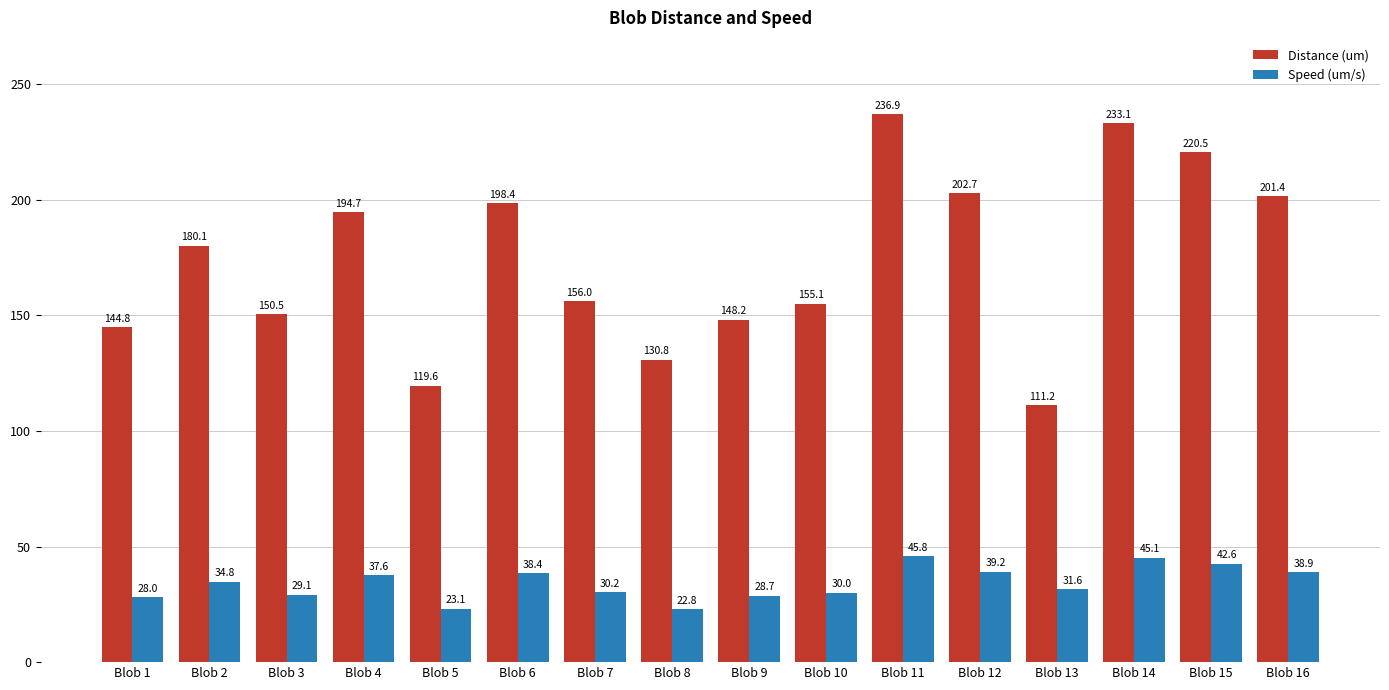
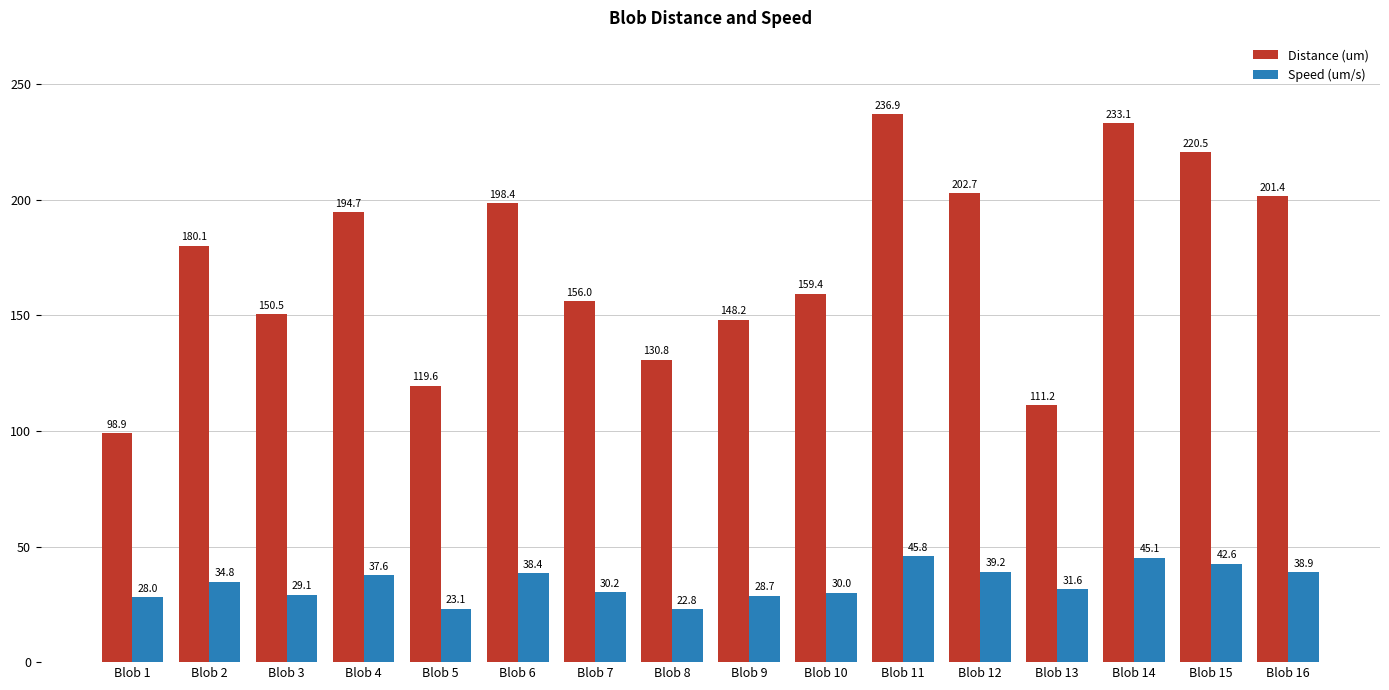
  {
    "Distance (um)": {
-     "Blob 1": 144.8,
+     "Blob 1": 98.9,
      "Blob 2": 180.1,
      "Blob 3": 150.5,
      "Blob 4": 194.7,
      "Blob 5": 119.6,
      "Blob 6": 198.4,
      "Blob 7": 156.0,
      "Blob 8": 130.8,
      "Blob 9": 148.2,
-     "Blob 10": 155.1,
+     "Blob 10": 159.4,
      "Blob 11": 236.9,
      "Blob 12": 202.7,
      "Blob 13": 111.2,
      "Blob 14": 233.1,
      "Blob 15": 220.5,
      "Blob 16": 201.4
    },
    "Speed (um/s)": {
      "Blob 1": 28.0,
      "Blob 2": 34.8,
      "Blob 3": 29.1,
      "Blob 4": 37.6,
      "Blob 5": 23.1,
      "Blob 6": 38.4,
      "Blob 7": 30.2,
      "Blob 8": 22.8,
      "Blob 9": 28.7,
      "Blob 10": 30.0,
      "Blob 11": 45.8,
      "Blob 12": 39.2,
      "Blob 13": 31.6,
      "Blob 14": 45.1,
      "Blob 15": 42.6,
      "Blob 16": 38.9
    }
  }
